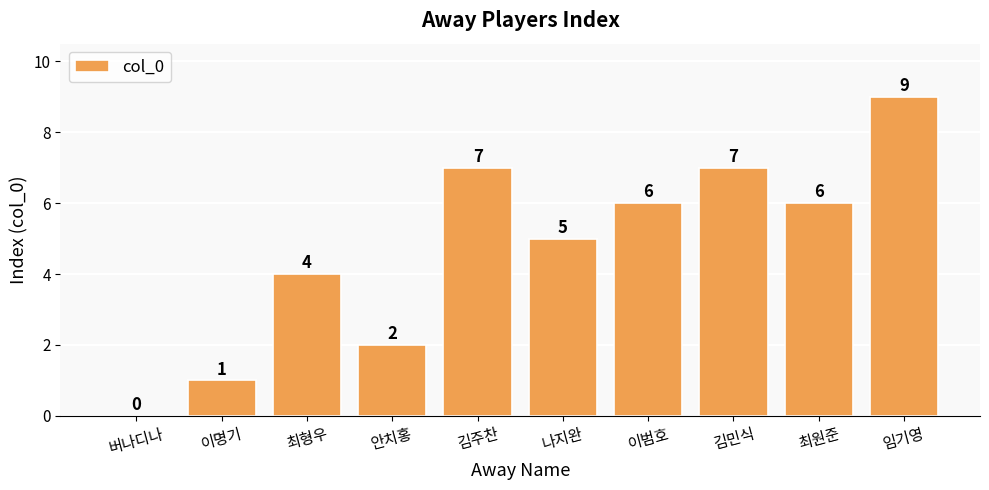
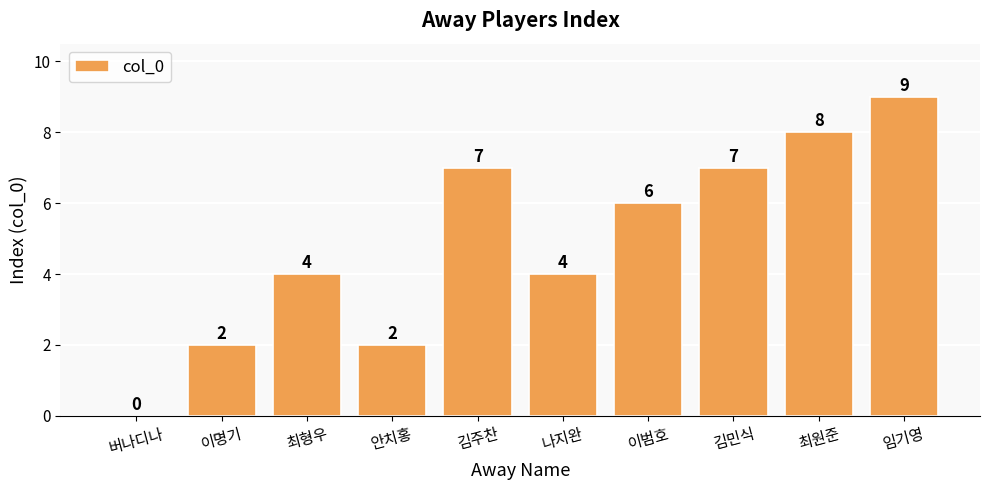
  {
    "버나디나": 0,
-   "이명기": 1,
+   "이명기": 2,
    "최형우": 4,
    "안치홍": 2,
    "김주찬": 7,
-   "나지완": 5,
+   "나지완": 4,
    "이범호": 6,
    "김민식": 7,
-   "최원준": 6,
+   "최원준": 8,
    "임기영": 9
  }
